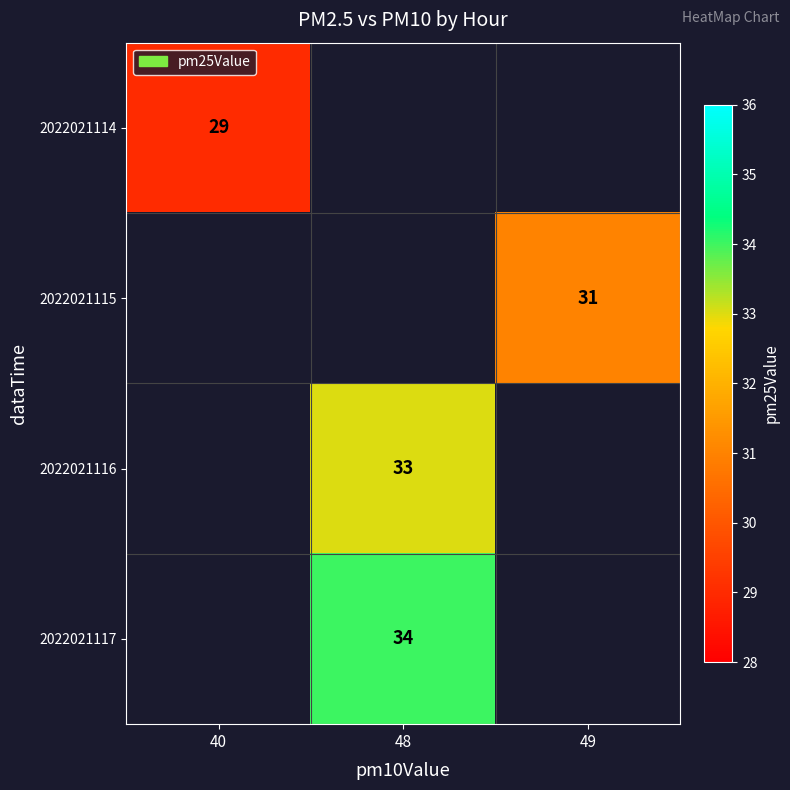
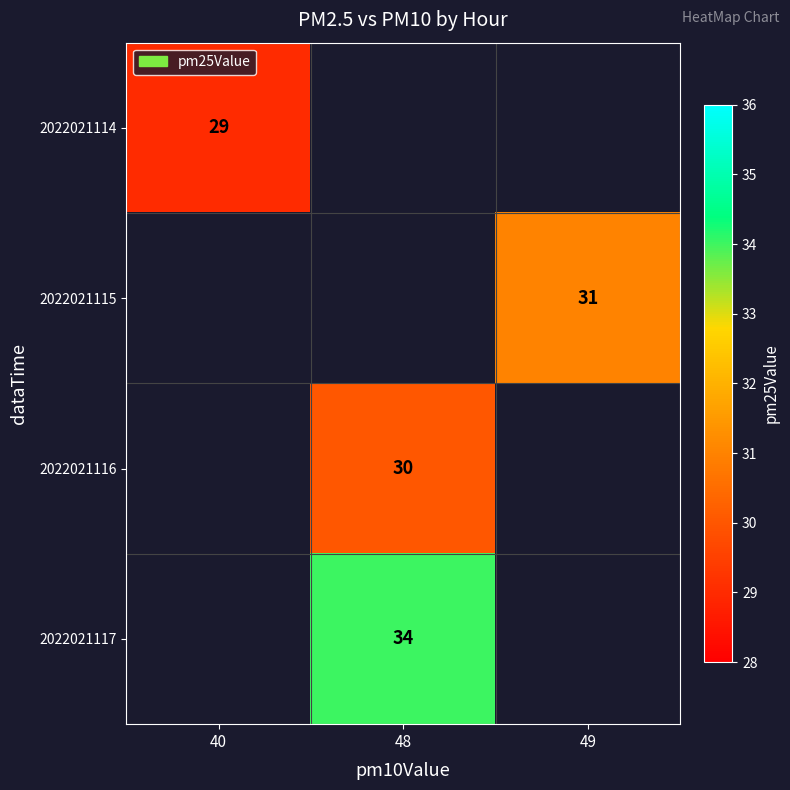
  {
    "2022021114": {
      "40": 29
    },
    "2022021115": {
      "49": 31
    },
    "2022021116": {
-     "48": 33
+     "48": 30
    },
    "2022021117": {
      "48": 34
    }
  }
